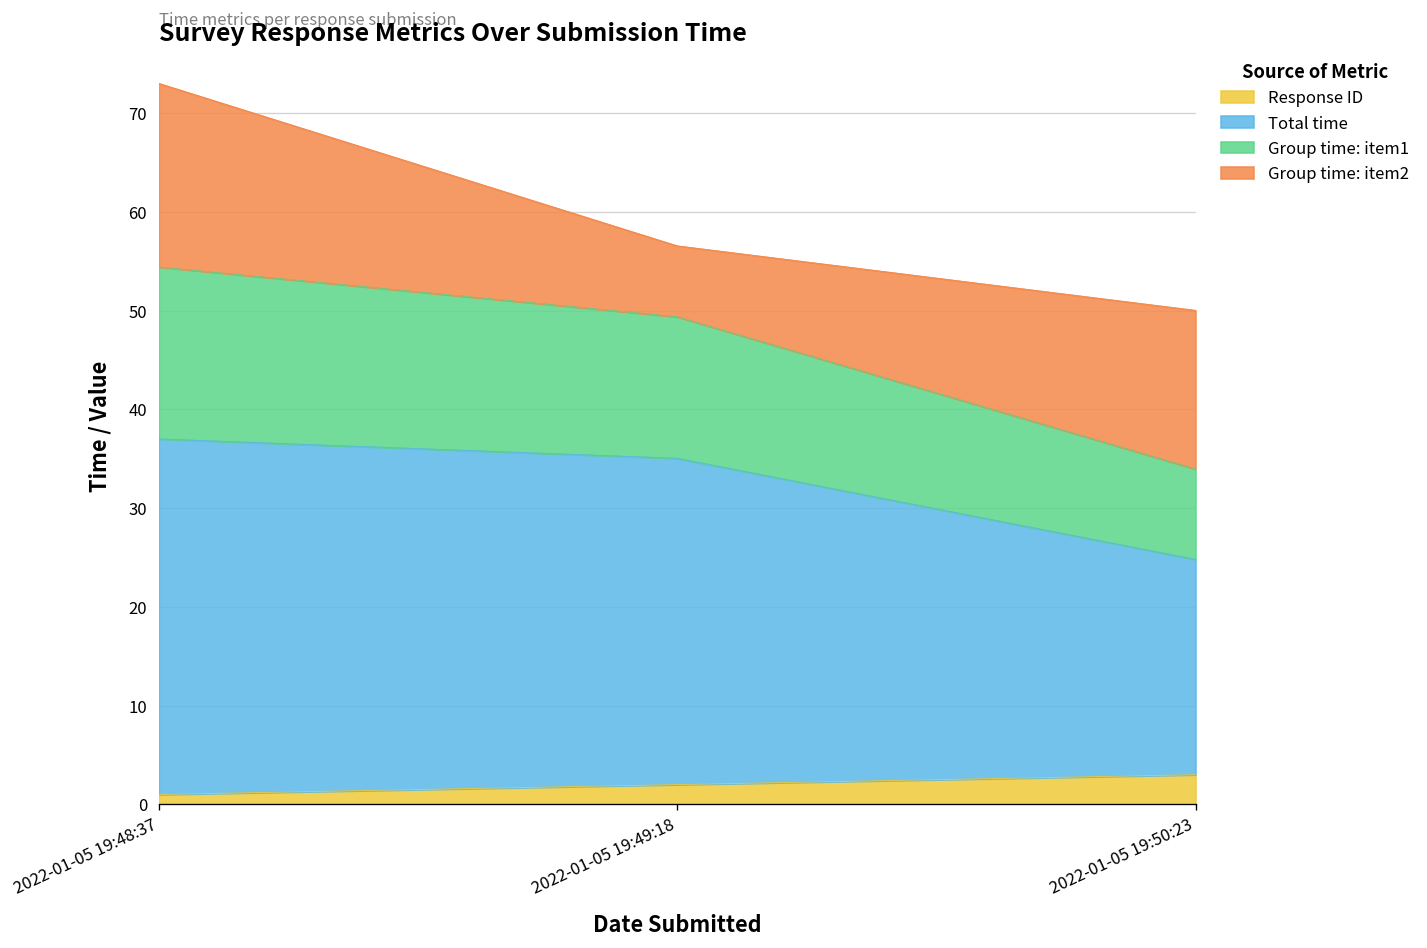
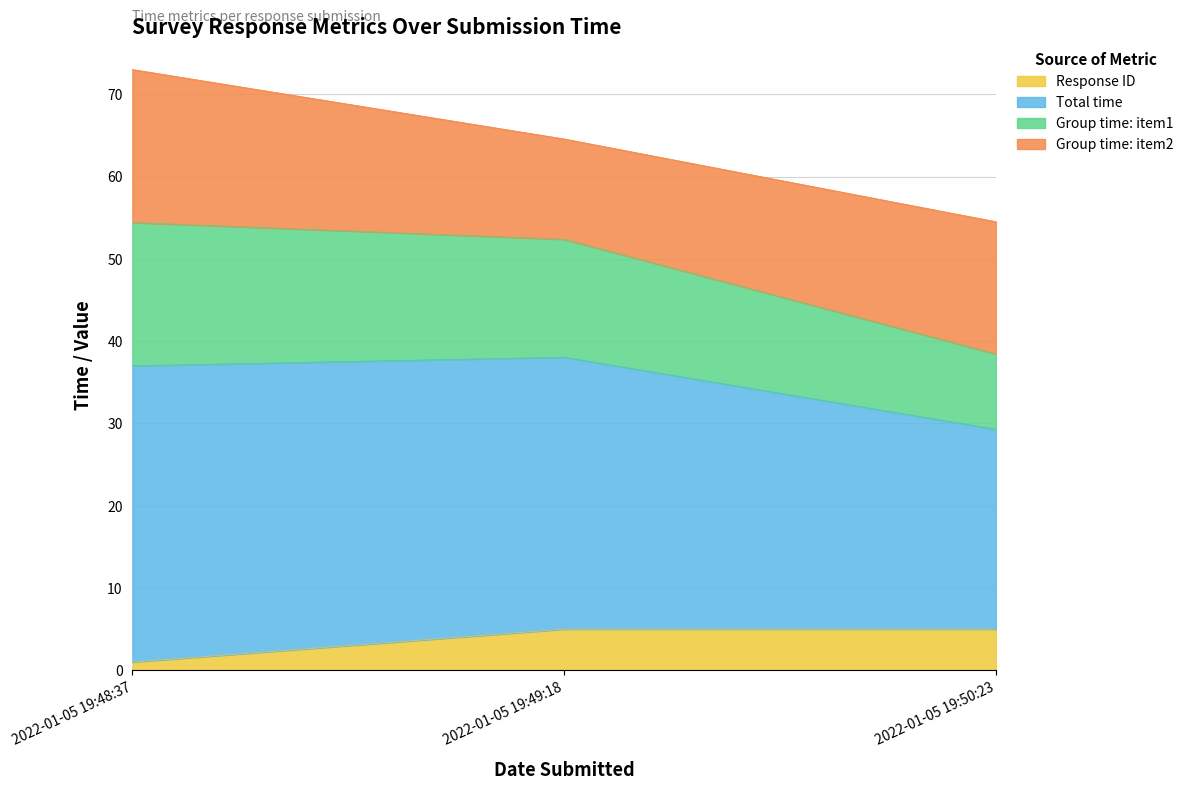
  {
    "Response ID": {
      "2022-01-05 19:48:37": 1,
-     "2022-01-05 19:49:18": 2,
-     "2022-01-05 19:50:23": 3
+     "2022-01-05 19:49:18": 5,
+     "2022-01-05 19:50:23": 5
    },
    "Total time": {
      "2022-01-05 19:48:37": 36,
      "2022-01-05 19:49:18": 33,
-     "2022-01-05 19:50:23": 22
+     "2022-01-05 19:50:23": 24
    },
    "Group time: item1": {
      "2022-01-05 19:48:37": 17,
      "2022-01-05 19:49:18": 14,
      "2022-01-05 19:50:23": 9
    },
    "Group time: item2": {
      "2022-01-05 19:48:37": 19,
-     "2022-01-05 19:49:18": 7,
+     "2022-01-05 19:49:18": 12,
      "2022-01-05 19:50:23": 16
    }
  }
